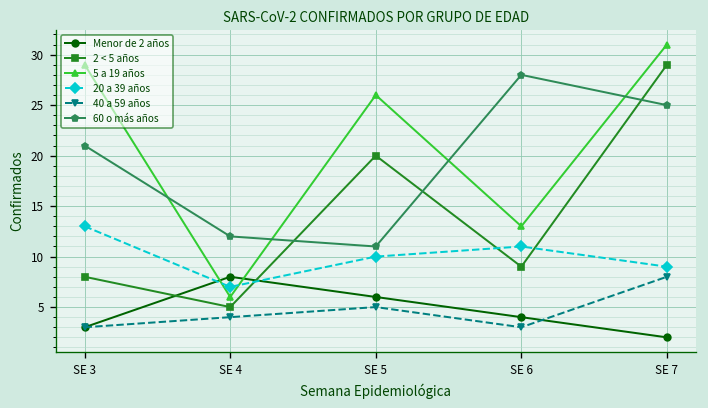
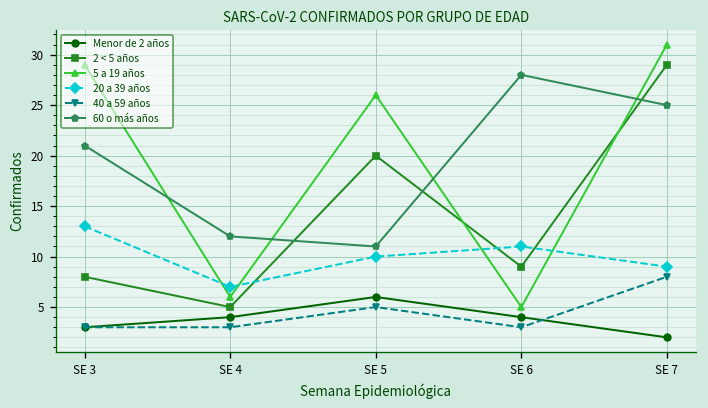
  {
    "Menor de 2 años": {
-     "SE 4": 8,
+     "SE 4": 4,
      "SE 5": 6,
      "SE 6": 4,
      "SE 7": 2
    },
    "5 a 19 años": {
      "SE 4": 6,
      "SE 5": 26,
-     "SE 6": 13,
+     "SE 6": 5,
      "SE 7": 31
    },
    "20 a 39 años": {
      "SE 3": 13,
      "SE 4": 7,
      "SE 5": 10,
      "SE 6": 11,
      "SE 7": 9
    },
    "40 a 59 años": {
-     "SE 4": 4,
+     "SE 4": 3,
      "SE 5": 5,
      "SE 6": 3,
      "SE 7": 8
    }
  }
